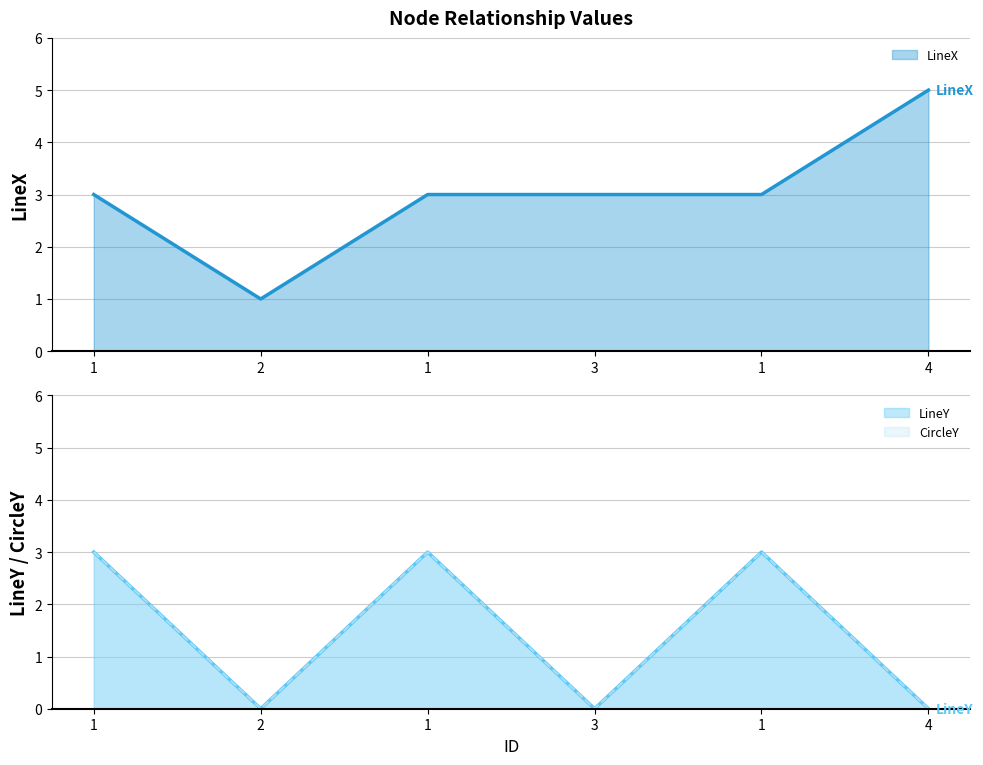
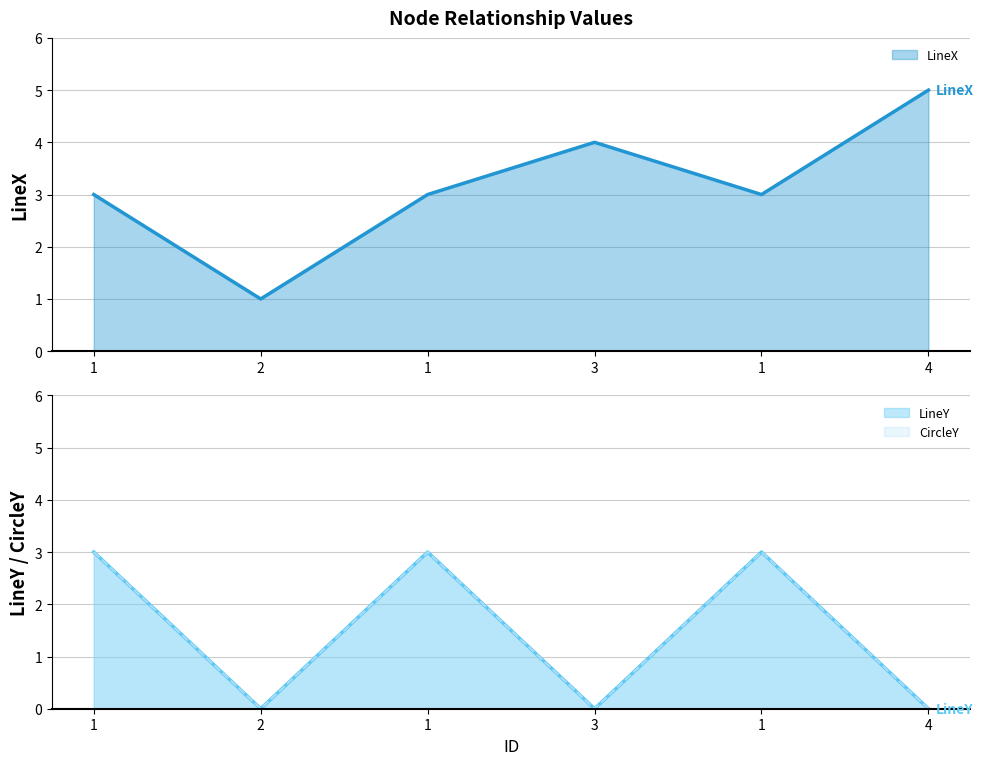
  {
    "Node Relationship Values": {
      "2": 1,
-     "3": 3,
+     "3": 4,
      "4": 5
    }
  }
